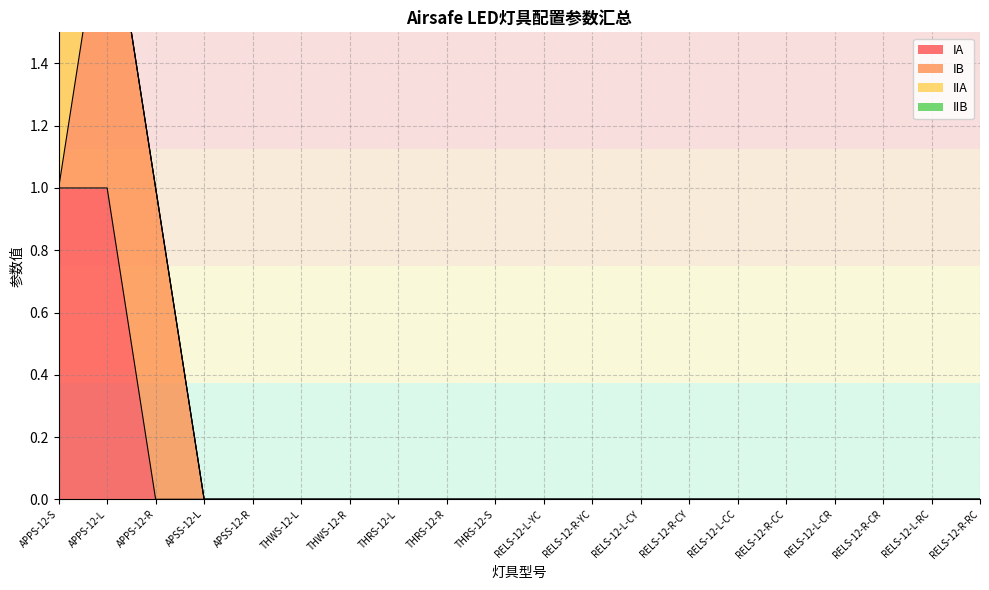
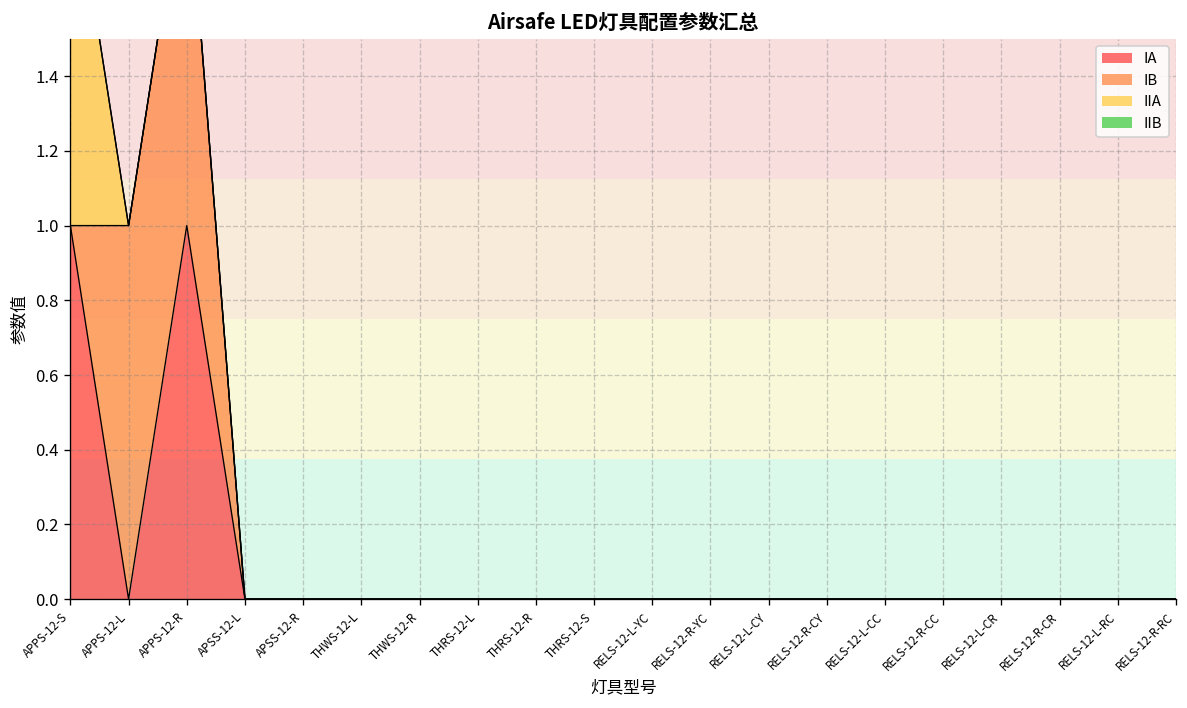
  {
    "IA": {
-     "APPS-12-L": 1,
-     "APPS-12-R": 0
+     "APPS-12-L": 0,
+     "APPS-12-R": 1
    }
  }
